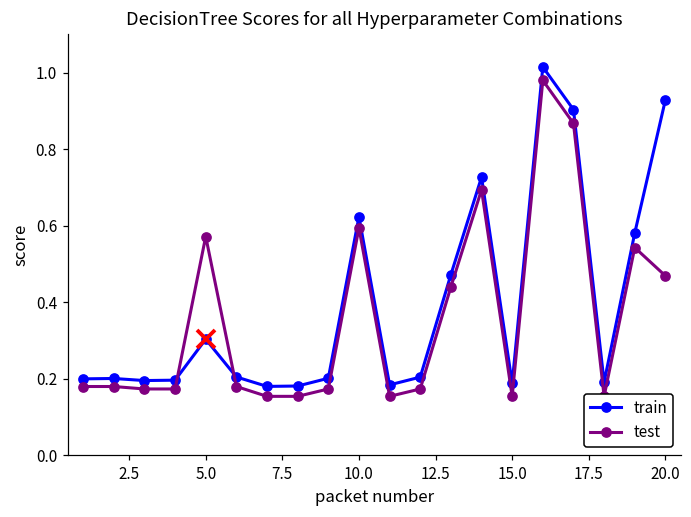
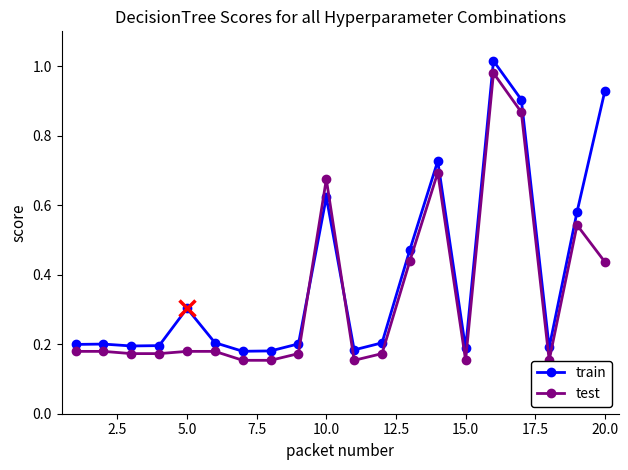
  {
    "train": {
      "10.0": 0.62,
      "15.0": 0.19,
      "20.0": 0.93
    },
    "test": {
-     "5.0": 0.57,
-     "10.0": 0.59,
+     "5.0": 0.18,
+     "10.0": 0.67,
      "15.0": 0.15,
-     "20.0": 0.47
+     "20.0": 0.44
    }
  }
